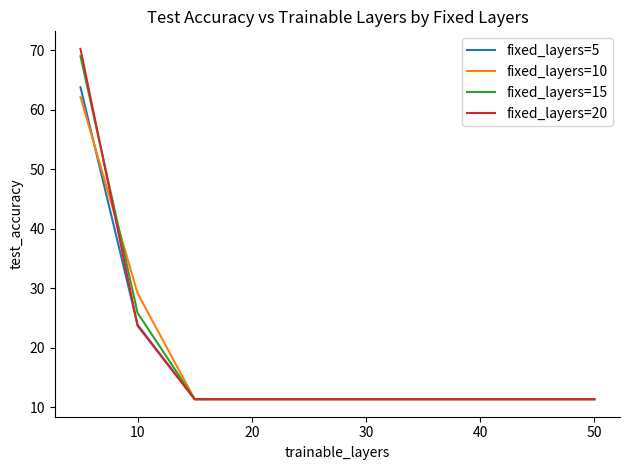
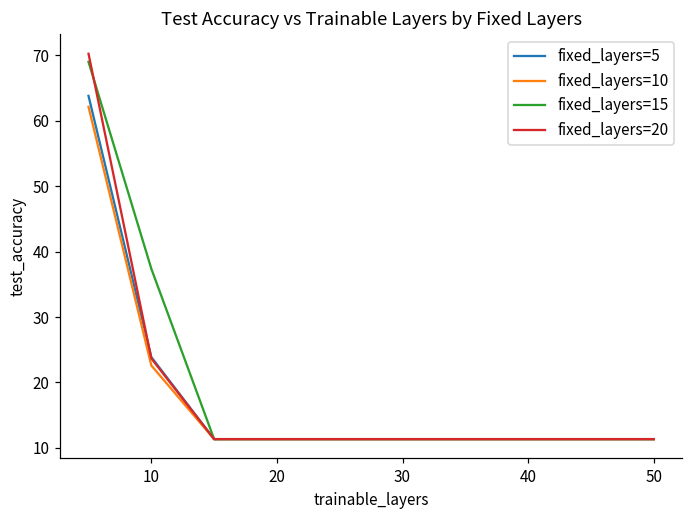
  {
    "fixed_layers=10": {
-     "10": 29
+     "10": 23
    },
    "fixed_layers=15": {
-     "10": 26
+     "10": 37
    }
  }
